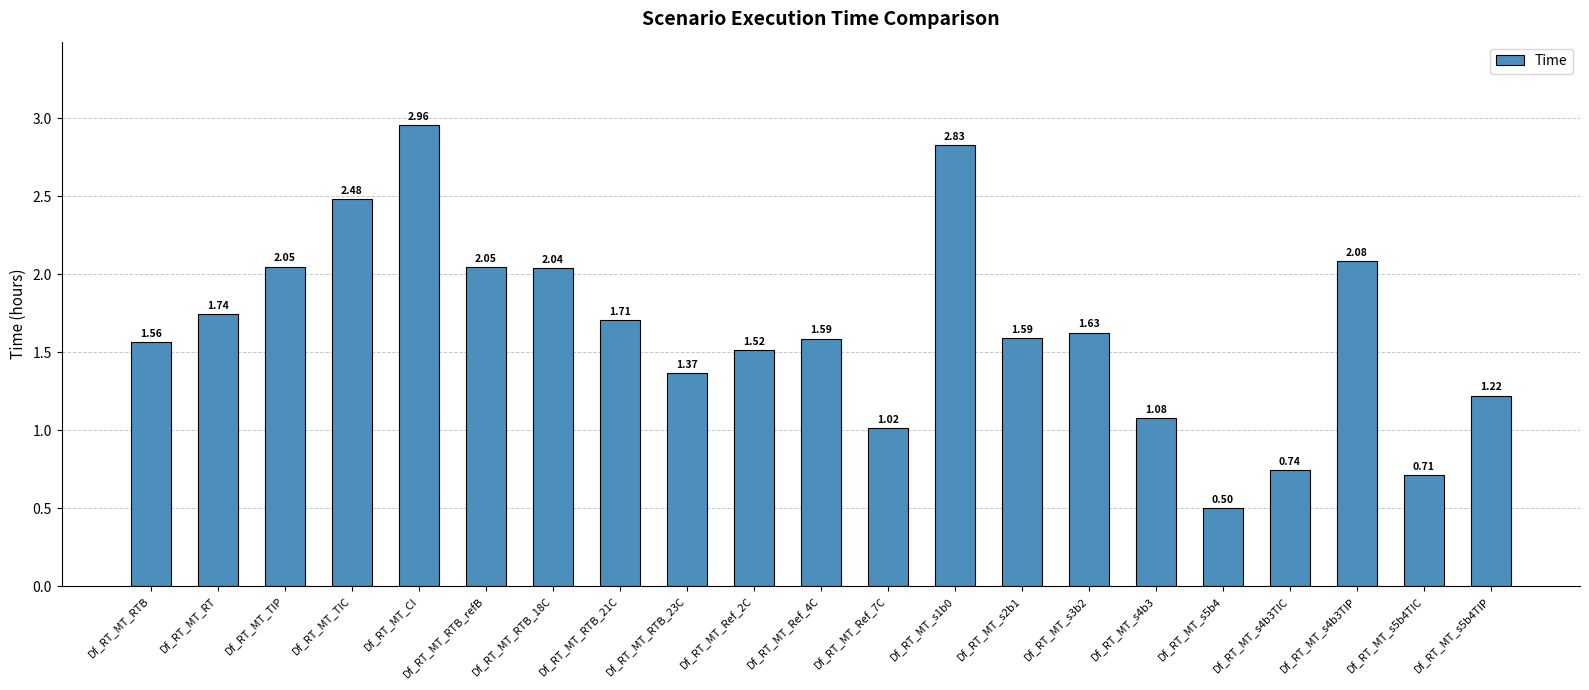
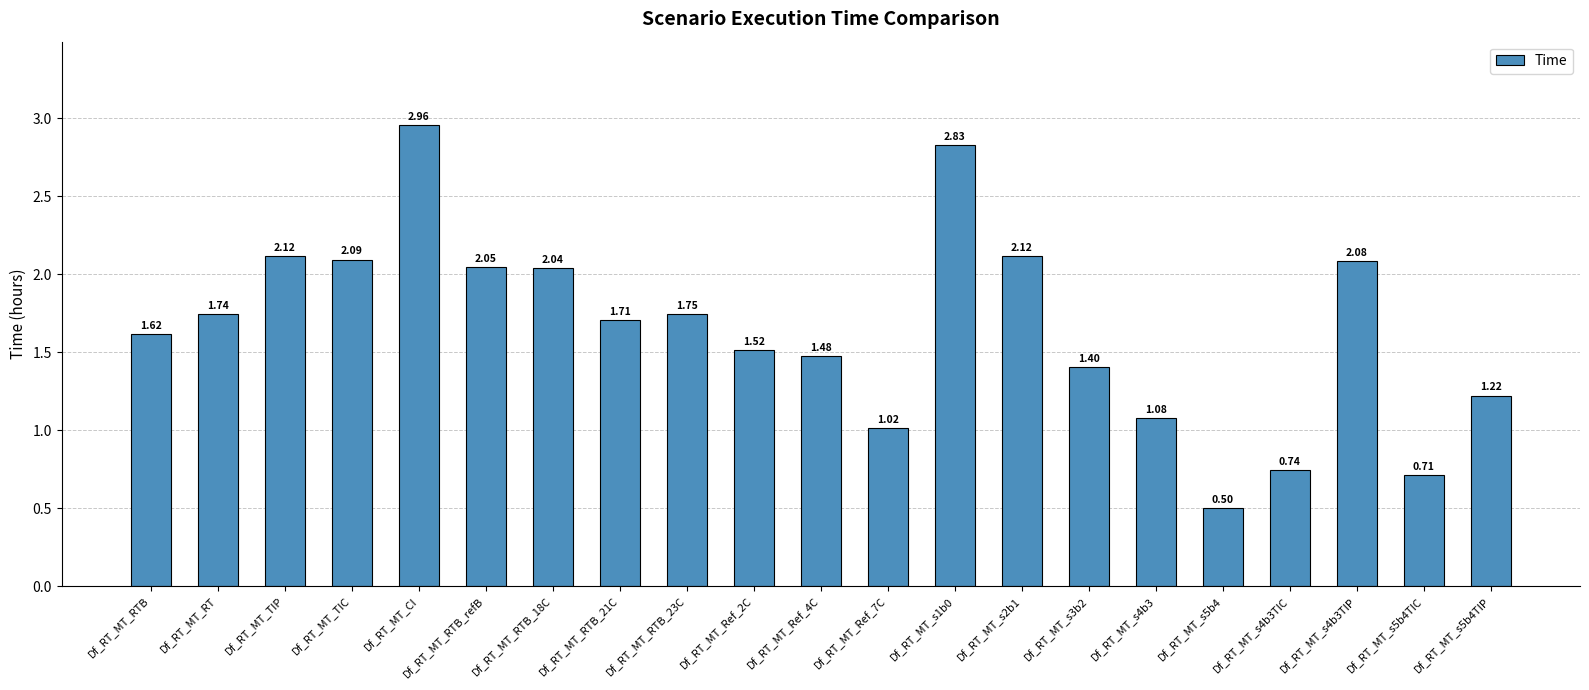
  {
-   "Df_RT_MT_RTB": 1.56,
+   "Df_RT_MT_RTB": 1.62,
    "Df_RT_MT_RT": 1.74,
-   "Df_RT_MT_TIP": 2.05,
-   "Df_RT_MT_TIC": 2.48,
+   "Df_RT_MT_TIP": 2.12,
+   "Df_RT_MT_TIC": 2.09,
    "Df_RT_MT_CI": 2.96,
    "Df_RT_MT_RTB_refB": 2.05,
    "Df_RT_MT_RTB_18C": 2.04,
    "Df_RT_MT_RTB_21C": 1.71,
-   "Df_RT_MT_RTB_23C": 1.37,
+   "Df_RT_MT_RTB_23C": 1.75,
    "Df_RT_MT_Ref_2C": 1.52,
-   "Df_RT_MT_Ref_4C": 1.59,
+   "Df_RT_MT_Ref_4C": 1.48,
    "Df_RT_MT_Ref_7C": 1.02,
    "Df_RT_MT_s1b0": 2.83,
-   "Df_RT_MT_s2b1": 1.59,
-   "Df_RT_MT_s3b2": 1.63,
+   "Df_RT_MT_s2b1": 2.12,
+   "Df_RT_MT_s3b2": 1.40,
    "Df_RT_MT_s4b3": 1.08,
    "Df_RT_MT_s5b4": 0.50,
    "Df_RT_MT_s4b3TIC": 0.74,
    "Df_RT_MT_s4b3TIP": 2.08,
    "Df_RT_MT_s5b4TIC": 0.71,
    "Df_RT_MT_s5b4TIP": 1.22
  }
